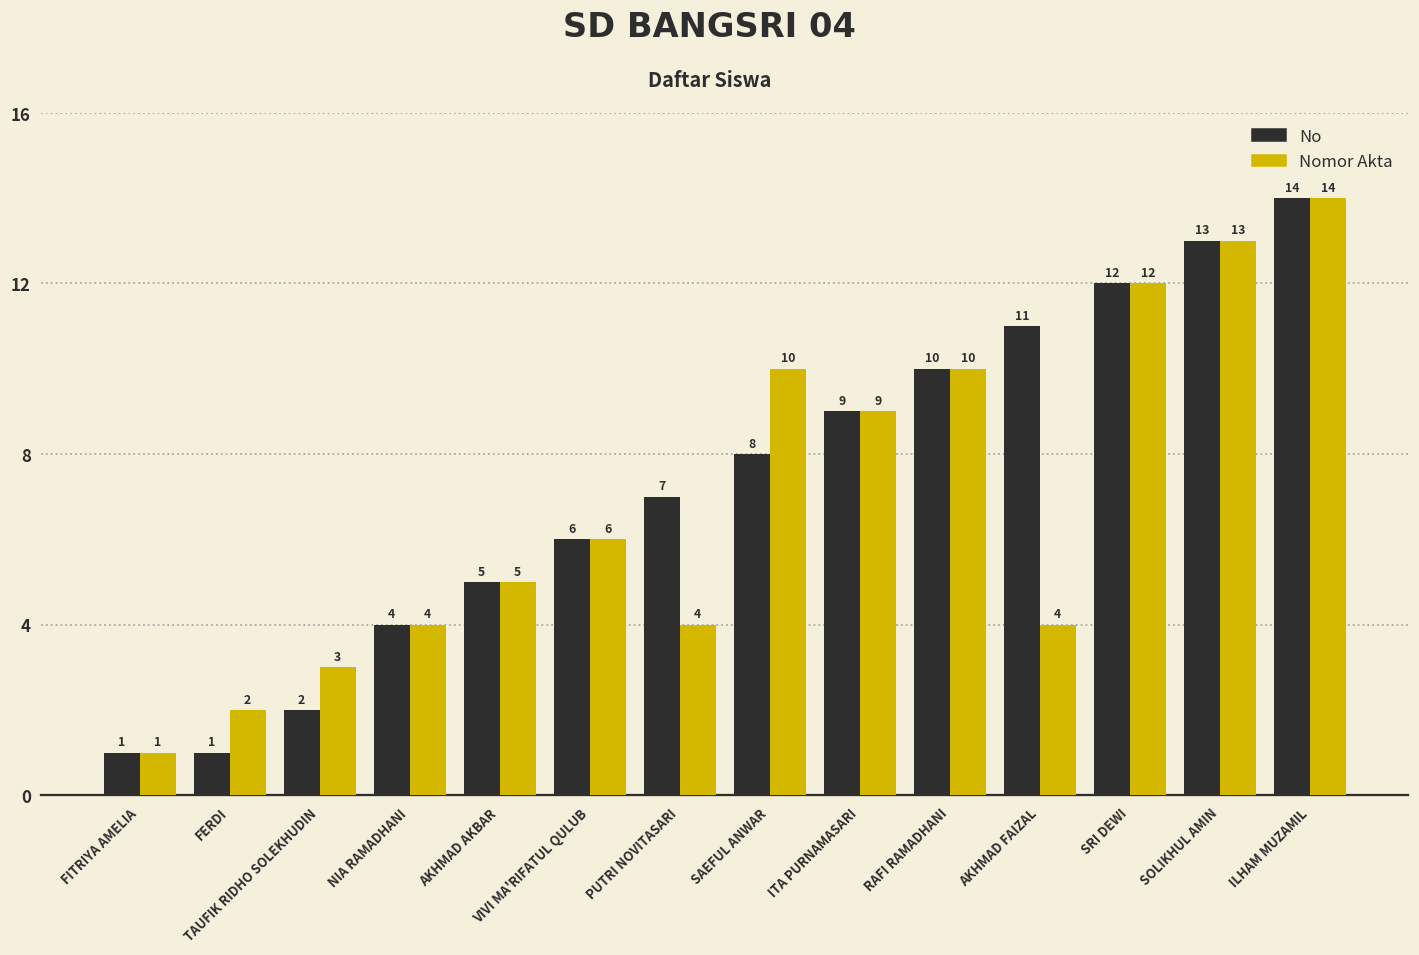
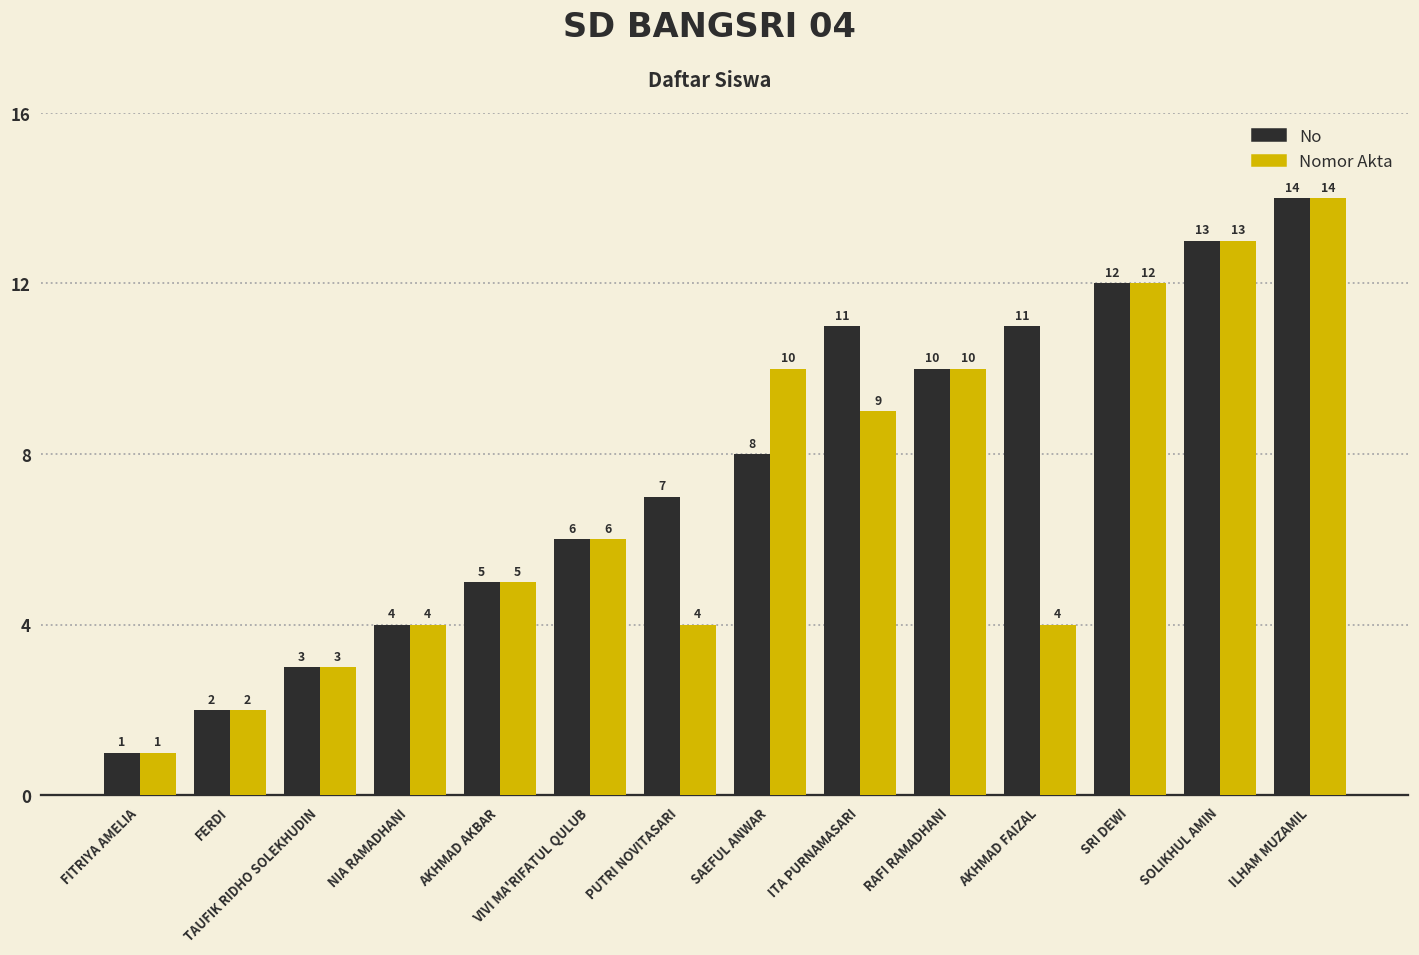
  {
    "No": {
      "FITRIYA AMELIA": 1,
-     "FERDI": 1,
-     "TAUFIK RIDHO SOLEKHUDIN": 2,
+     "FERDI": 2,
+     "TAUFIK RIDHO SOLEKHUDIN": 3,
      "NIA RAMADHANI": 4,
      "AKHMAD AKBAR": 5,
      "VIVI MA'RIFATUL QULUB": 6,
      "PUTRI NOVITASARI": 7,
      "SAEFUL ANWAR": 8,
-     "ITA PURNAMASARI": 9,
+     "ITA PURNAMASARI": 11,
      "RAFI RAMADHANI": 10,
      "AKHMAD FAIZAL": 11,
      "SRI DEWI": 12,
      "SOLIKHUL AMIN": 13,
      "ILHAM MUZAMIL": 14
    },
    "Nomor Akta": {
      "FITRIYA AMELIA": 1,
      "FERDI": 2,
      "TAUFIK RIDHO SOLEKHUDIN": 3,
      "NIA RAMADHANI": 4,
      "AKHMAD AKBAR": 5,
      "VIVI MA'RIFATUL QULUB": 6,
      "PUTRI NOVITASARI": 4,
      "SAEFUL ANWAR": 10,
      "ITA PURNAMASARI": 9,
      "RAFI RAMADHANI": 10,
      "AKHMAD FAIZAL": 4,
      "SRI DEWI": 12,
      "SOLIKHUL AMIN": 13,
      "ILHAM MUZAMIL": 14
    }
  }
